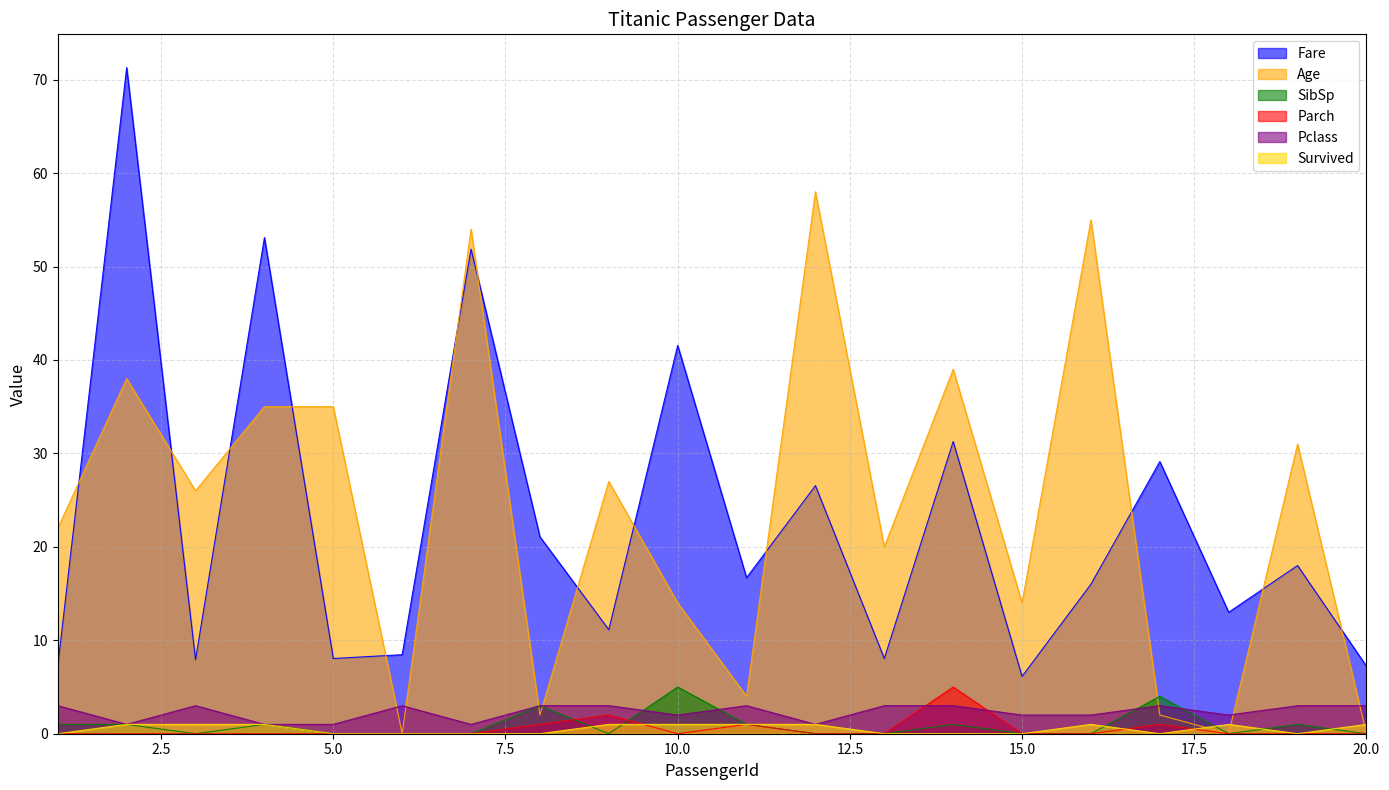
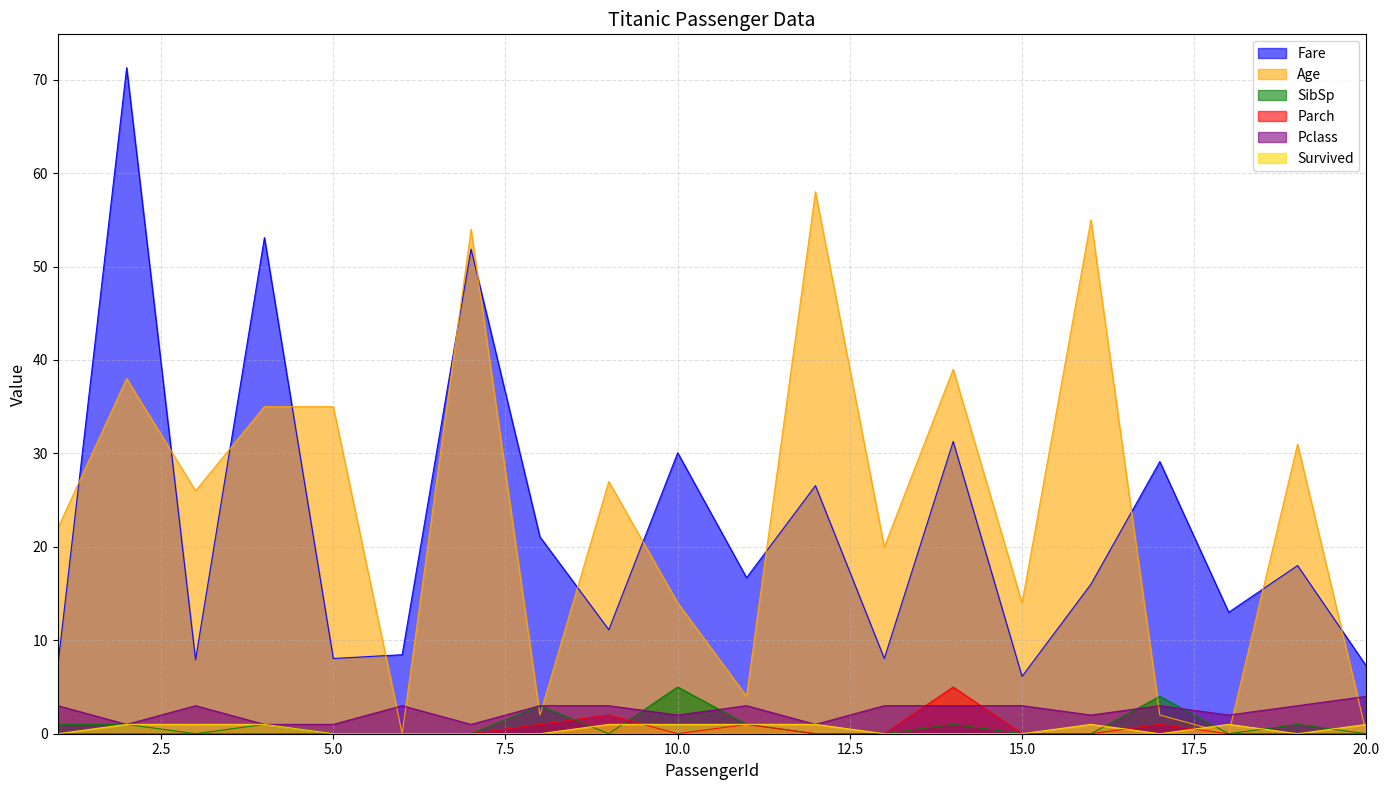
  {
    "Fare": {
      "5.0": 8,
-     "10.0": 42,
+     "10.0": 30,
      "15.0": 6,
      "20.0": 7
    },
    "SibSp": {
      "10.0": 5
    },
    "Parch": {
      "10.0": 0
    },
    "Pclass": {
      "5.0": 1,
      "10.0": 2,
-     "15.0": 2,
-     "20.0": 3
+     "15.0": 3,
+     "20.0": 4
    }
  }
